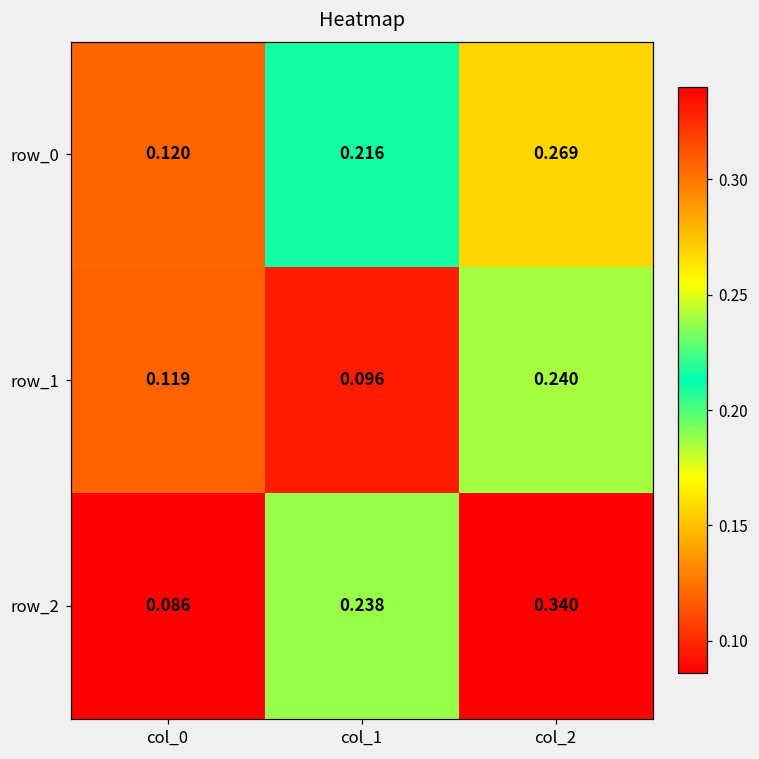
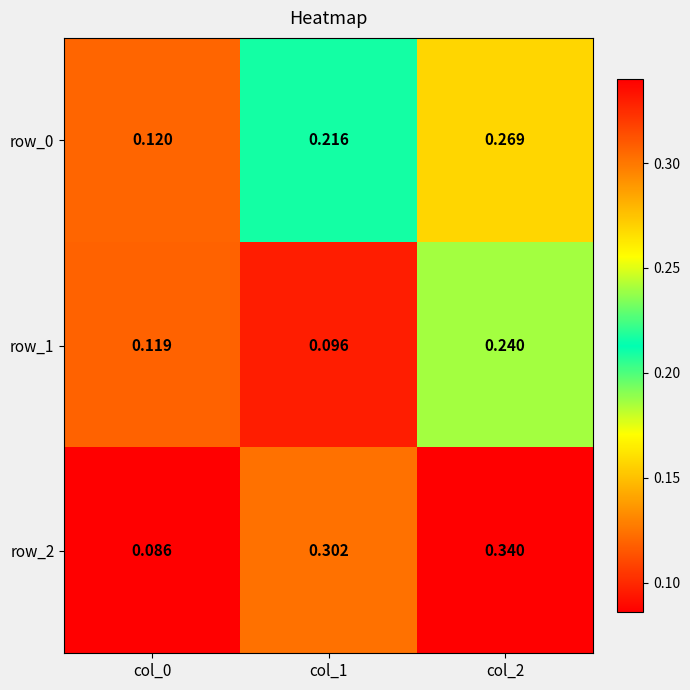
  {
    "row_0": {
      "col_0": 0.120,
      "col_1": 0.216,
      "col_2": 0.269
    },
    "row_1": {
      "col_0": 0.119,
      "col_1": 0.096,
      "col_2": 0.240
    },
    "row_2": {
      "col_0": 0.086,
-     "col_1": 0.238,
+     "col_1": 0.302,
      "col_2": 0.340
    }
  }
